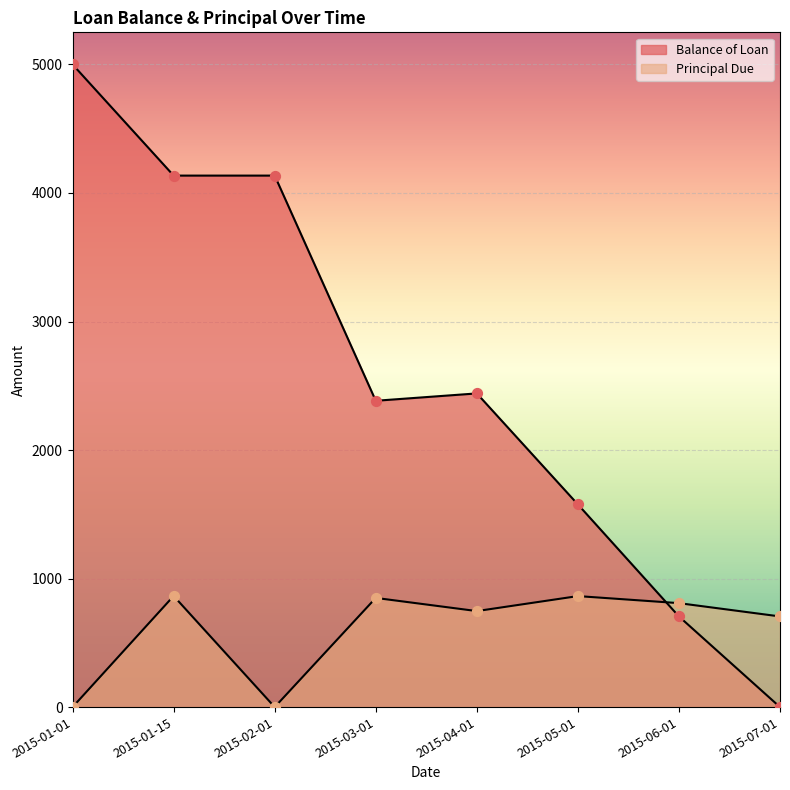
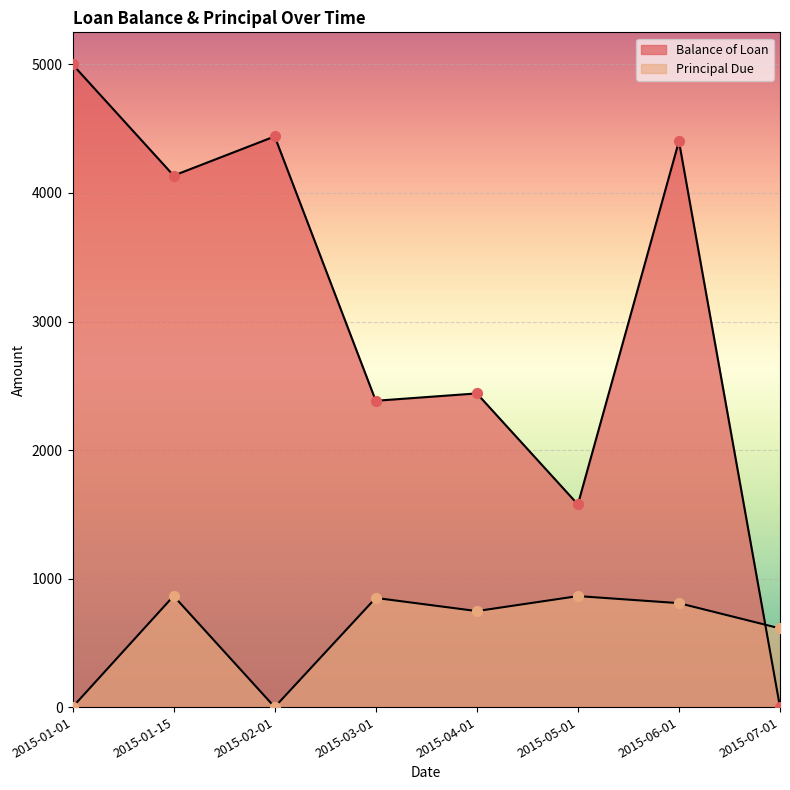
  {
    "Balance of Loan": {
      "2015-01-01": 5000,
      "2015-01-15": 4140,
-     "2015-02-01": 4140,
+     "2015-02-01": 4440,
      "2015-03-01": 2380,
      "2015-04-01": 2440,
      "2015-05-01": 1580,
-     "2015-06-01": 710,
+     "2015-06-01": 4400,
      "2015-07-01": 0
    },
    "Principal Due": {
      "2015-01-01": 0,
      "2015-01-15": 860,
      "2015-02-01": 0,
      "2015-03-01": 850,
      "2015-04-01": 750,
      "2015-05-01": 860,
      "2015-06-01": 810,
-     "2015-07-01": 710
+     "2015-07-01": 610
    }
  }
